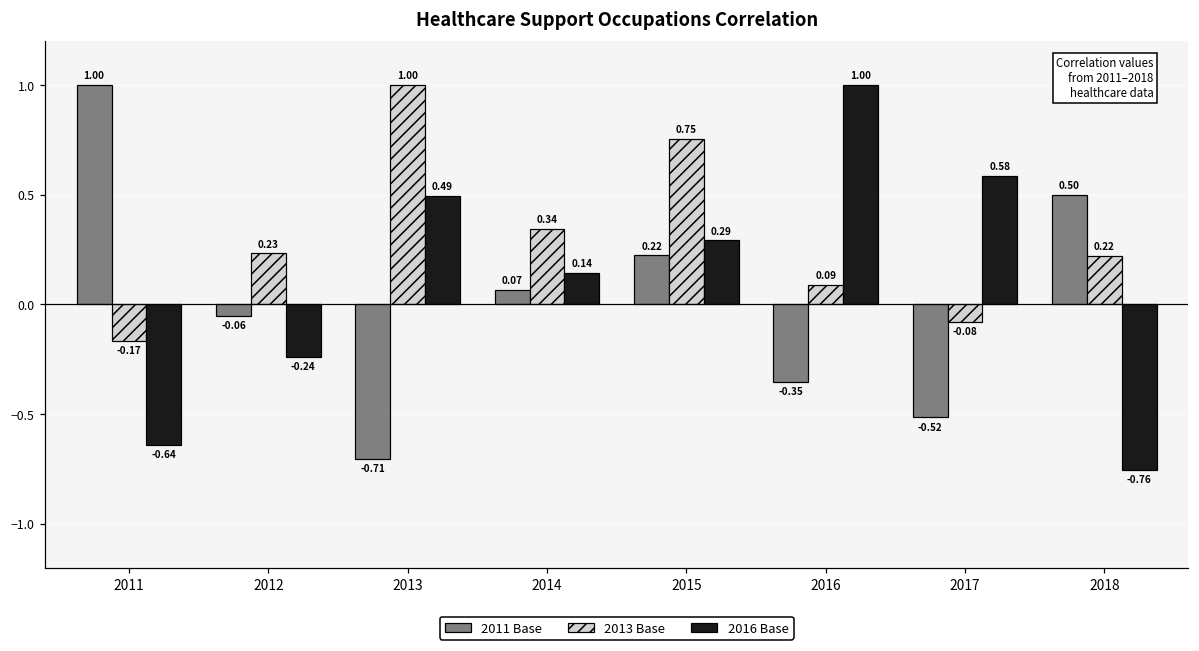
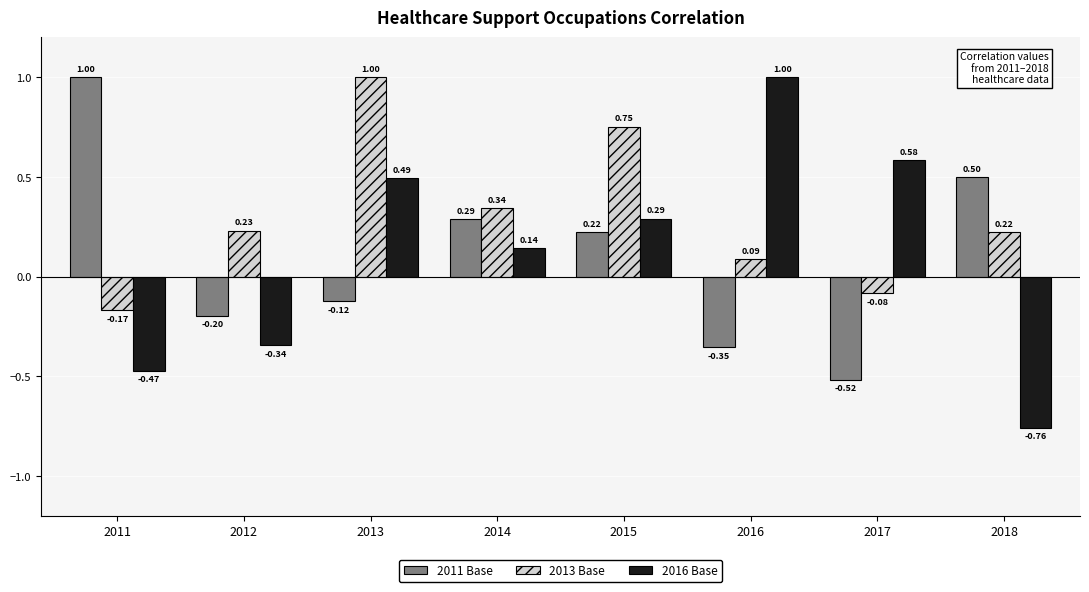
  {
    "2011 Base": {
      "2011": 1.00,
-     "2012": -0.06,
-     "2013": -0.71,
-     "2014": 0.07,
+     "2012": -0.20,
+     "2013": -0.12,
+     "2014": 0.29,
      "2015": 0.22,
      "2016": -0.35,
      "2017": -0.52,
      "2018": 0.50
    },
    "2013 Base": {
      "2011": -0.17,
      "2012": 0.23,
      "2013": 1.00,
      "2014": 0.34,
      "2015": 0.75,
      "2016": 0.09,
      "2017": -0.08,
      "2018": 0.22
    },
    "2016 Base": {
-     "2011": -0.64,
-     "2012": -0.24,
+     "2011": -0.47,
+     "2012": -0.34,
      "2013": 0.49,
      "2014": 0.14,
      "2015": 0.29,
      "2016": 1.00,
      "2017": 0.58,
      "2018": -0.76
    }
  }
